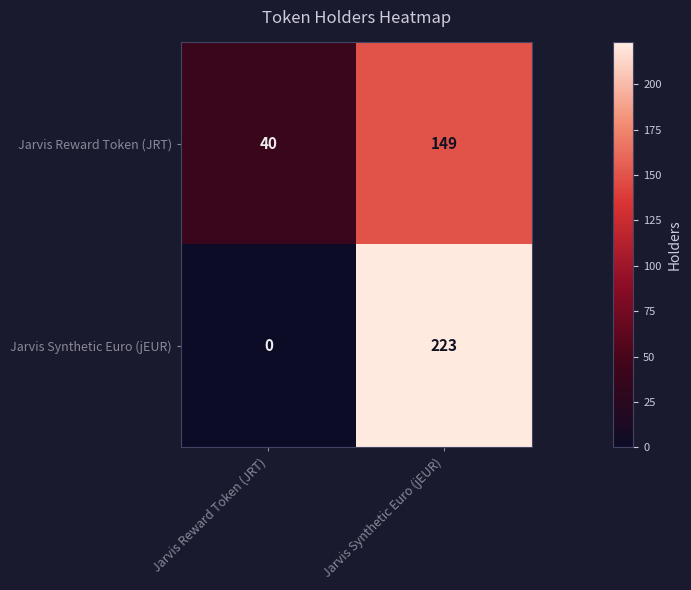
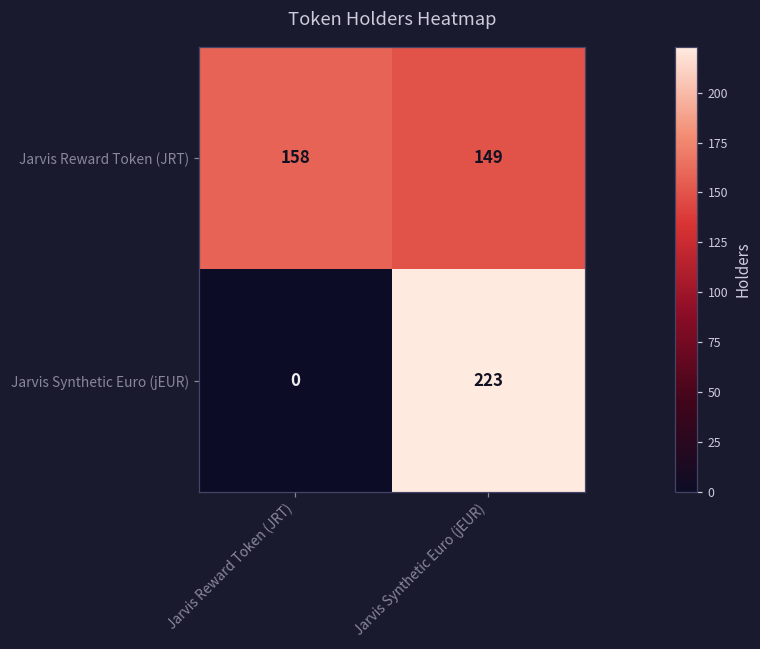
  {
    "Jarvis Reward Token (JRT)": {
-     "Jarvis Reward Token (JRT)": 40,
+     "Jarvis Reward Token (JRT)": 158,
      "Jarvis Synthetic Euro (jEUR)": 149
    },
    "Jarvis Synthetic Euro (jEUR)": {
      "Jarvis Reward Token (JRT)": 0,
      "Jarvis Synthetic Euro (jEUR)": 223
    }
  }
